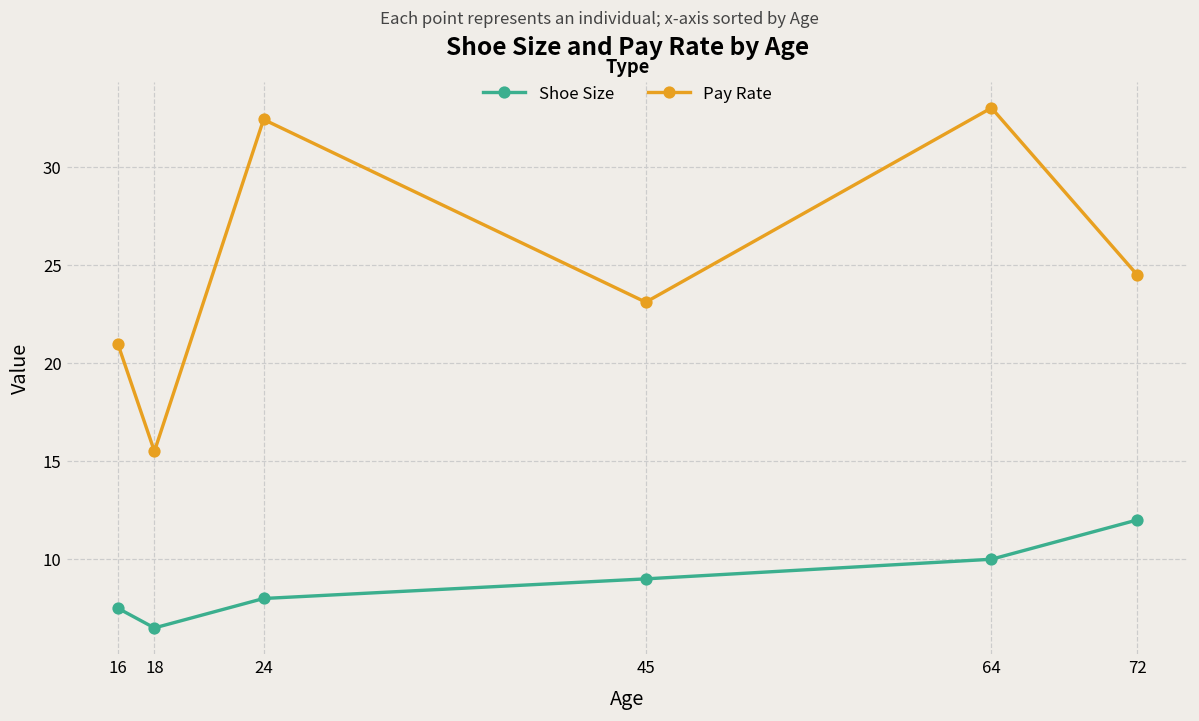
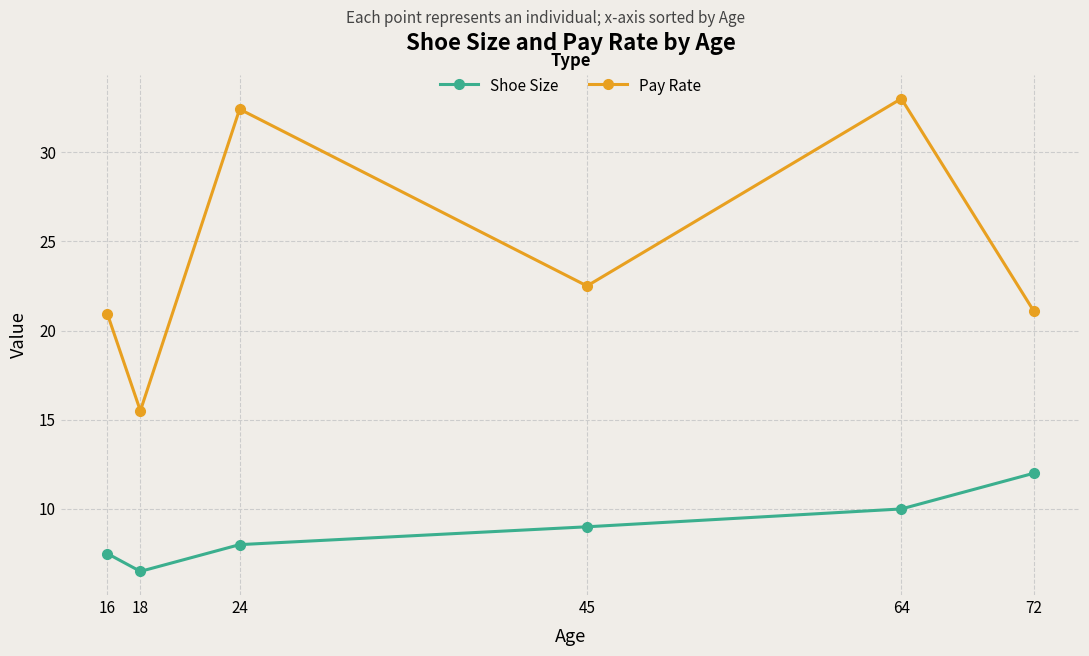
  {
    "Shoe Size": {
      "16": 7.5,
      "18": 6.5,
      "24": 8.0,
      "45": 9.0,
      "64": 10.0,
      "72": 12.0
    },
    "Pay Rate": {
      "16": 21.0,
      "18": 15.5,
      "24": 32.4,
-     "45": 23.1,
+     "45": 22.5,
      "64": 33.0,
-     "72": 24.5
+     "72": 21.1
    }
  }
